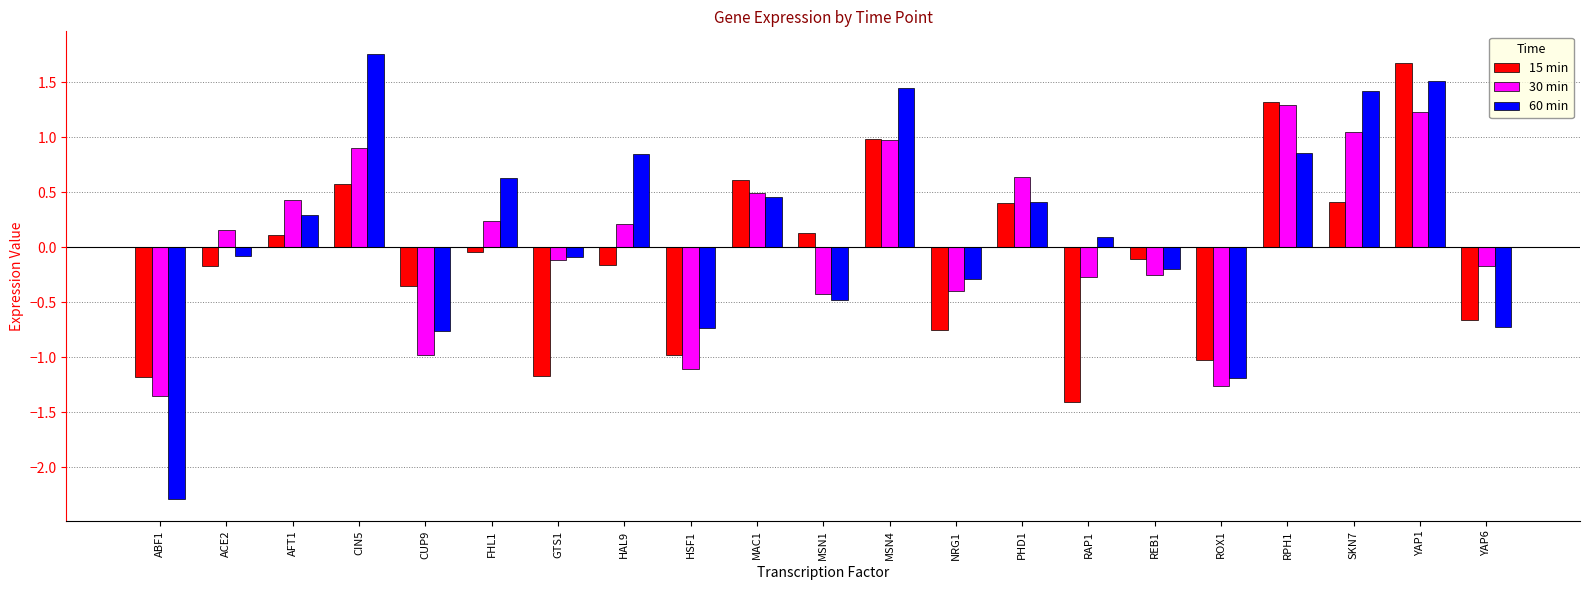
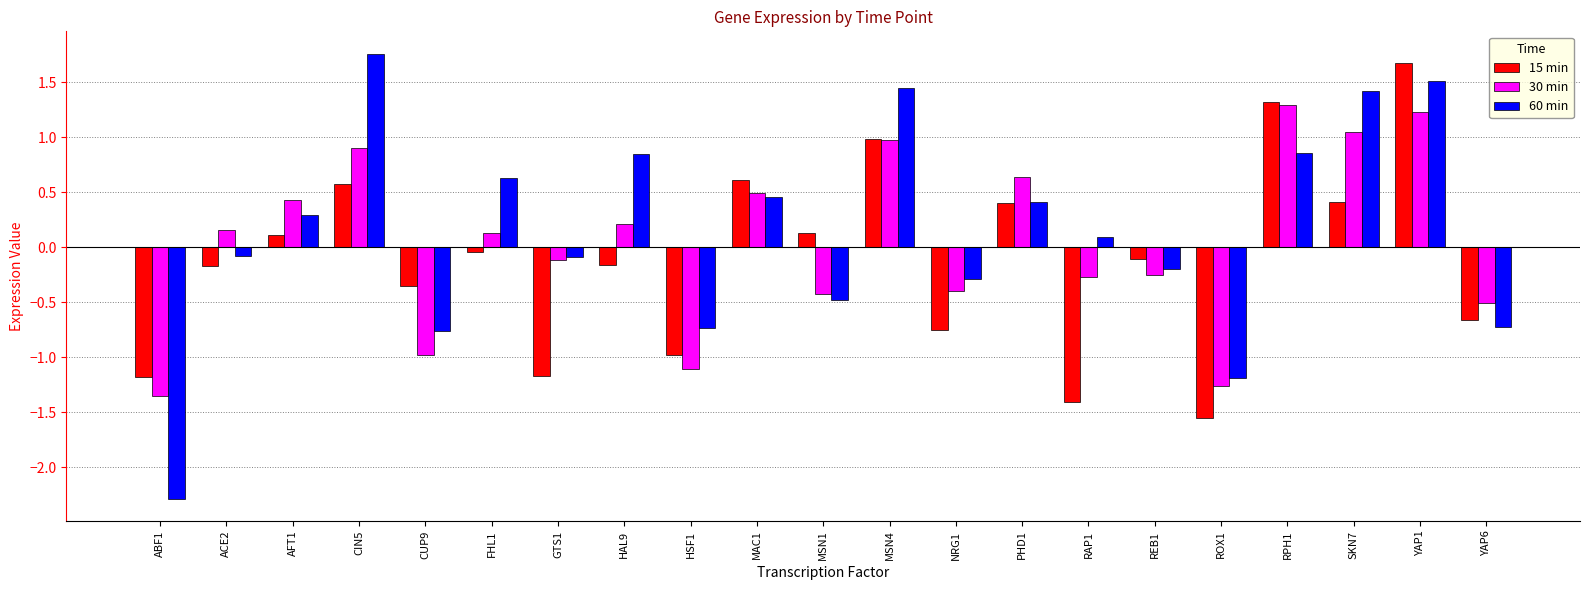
  {
    "15 min": {
      "ABF1": -1.18,
      "ACE2": -0.17,
      "AFT1": 0.11,
      "CIN5": 0.57,
      "CUP9": -0.35,
      "FHL1": -0.04,
      "GTS1": -1.17,
      "HAL9": -0.16,
      "HSF1": -0.98,
      "MAC1": 0.61,
      "MSN1": 0.12,
      "MSN4": 0.98,
      "NRG1": -0.75,
      "PHD1": 0.40,
      "RAP1": -1.41,
      "REB1": -0.11,
-     "ROX1": -1.03,
+     "ROX1": -1.55,
      "RPH1": 1.32,
      "SKN7": 0.41,
      "YAP1": 1.68,
      "YAP6": -0.66
    },
    "30 min": {
      "ABF1": -1.36,
      "ACE2": 0.16,
      "AFT1": 0.43,
      "CIN5": 0.90,
      "CUP9": -0.98,
-     "FHL1": 0.24,
+     "FHL1": 0.13,
      "GTS1": -0.12,
      "HAL9": 0.21,
      "HSF1": -1.10,
      "MAC1": 0.49,
      "MSN1": -0.43,
      "MSN4": 0.98,
      "NRG1": -0.40,
      "PHD1": 0.64,
      "RAP1": -0.27,
      "REB1": -0.25,
      "ROX1": -1.26,
      "RPH1": 1.29,
      "SKN7": 1.05,
      "YAP1": 1.23,
-     "YAP6": -0.17
+     "YAP6": -0.51
    },
    "60 min": {
      "ABF1": -2.28,
      "ACE2": -0.08,
      "AFT1": 0.30,
      "CIN5": 1.76,
      "CUP9": -0.76,
      "FHL1": 0.63,
      "GTS1": -0.09,
      "HAL9": 0.85,
      "HSF1": -0.73,
      "MAC1": 0.45,
      "MSN1": -0.48,
      "MSN4": 1.44,
      "NRG1": -0.29,
      "PHD1": 0.41,
      "RAP1": 0.09,
      "REB1": -0.20,
      "ROX1": -1.19,
      "RPH1": 0.85,
      "SKN7": 1.42,
      "YAP1": 1.51,
      "YAP6": -0.72
    }
  }
